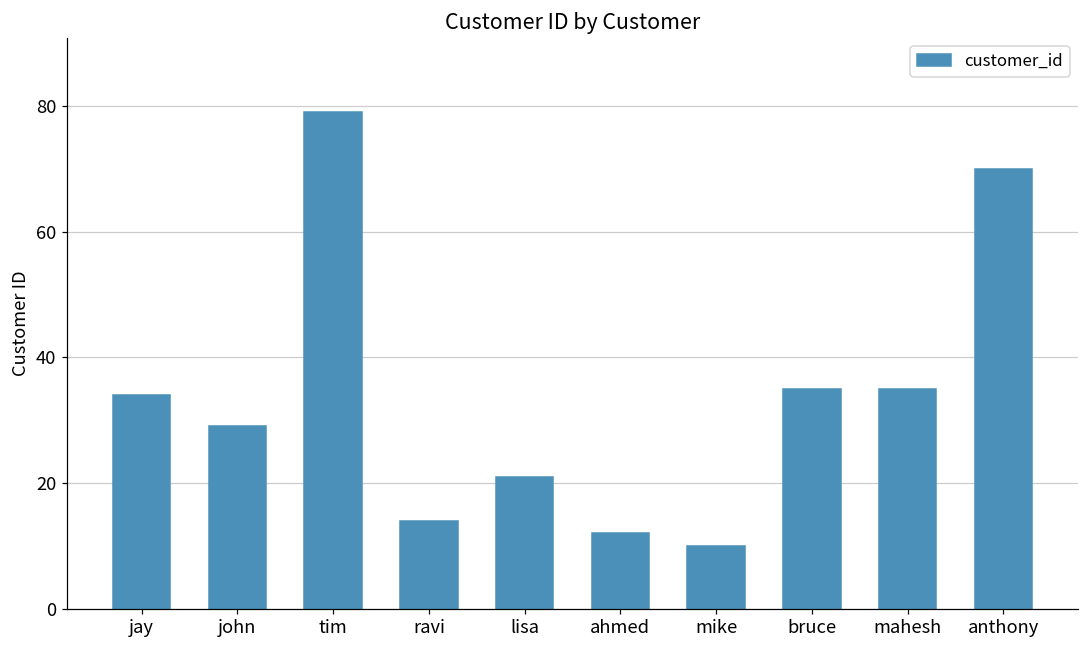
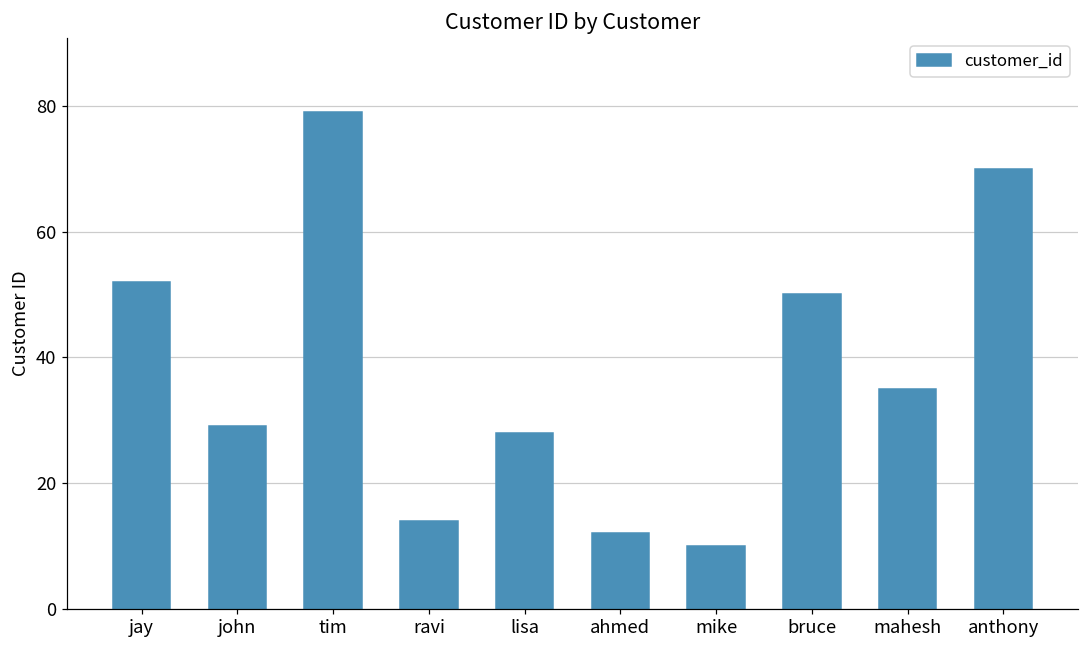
  {
-   "jay": 34,
+   "jay": 52,
    "john": 29,
    "tim": 79,
    "ravi": 14,
-   "lisa": 21,
+   "lisa": 28,
    "ahmed": 12,
    "mike": 10,
-   "bruce": 35,
+   "bruce": 50,
    "mahesh": 35,
    "anthony": 70
  }
